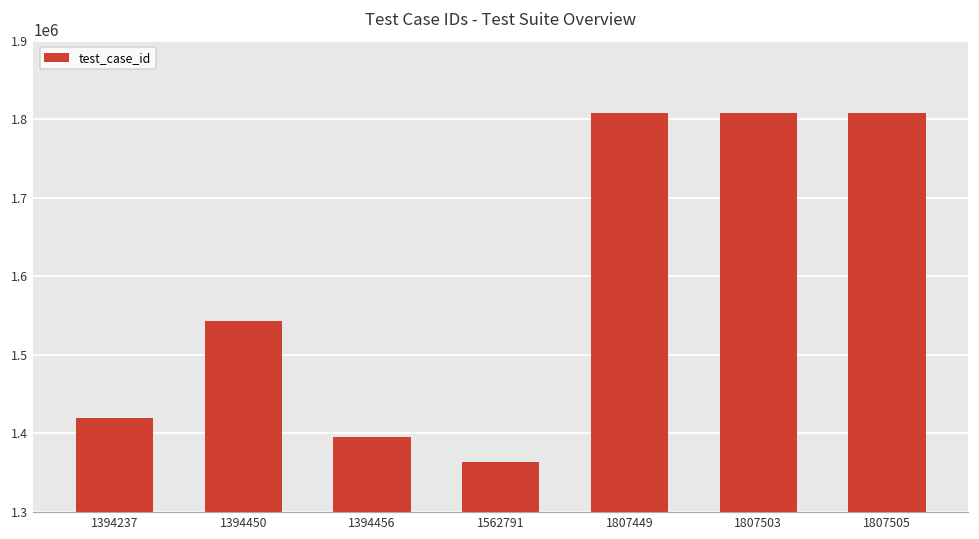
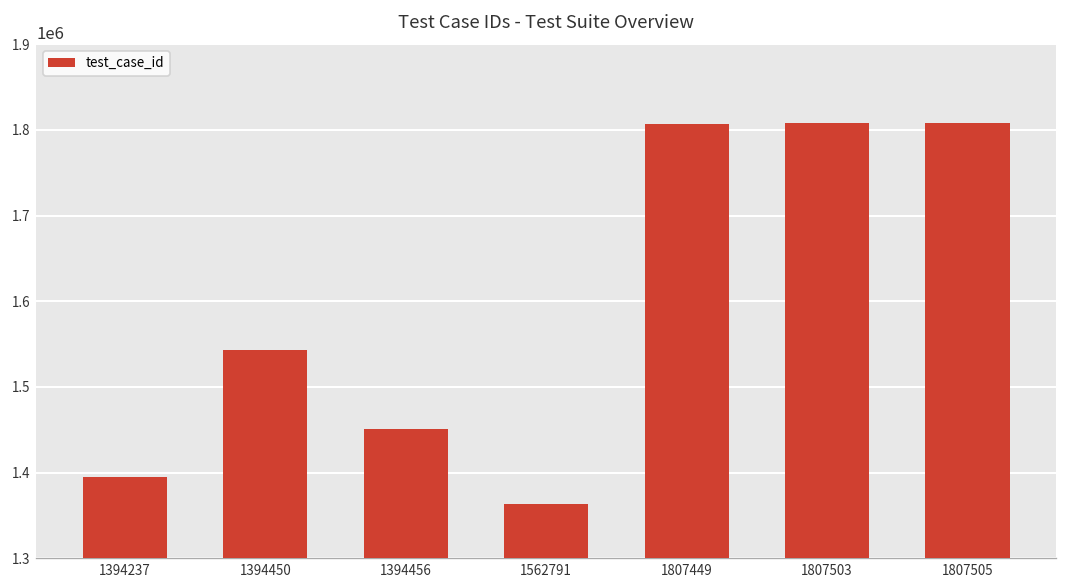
  {
-   "1394237": 1420000,
+   "1394237": 1390000,
    "1394450": 1540000,
-   "1394456": 1390000,
+   "1394456": 1450000,
    "1562791": 1360000,
    "1807449": 1810000,
    "1807503": 1810000,
    "1807505": 1810000
  }
